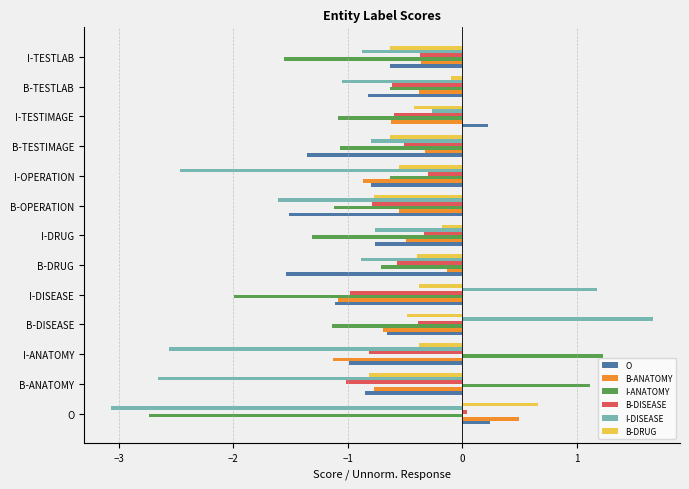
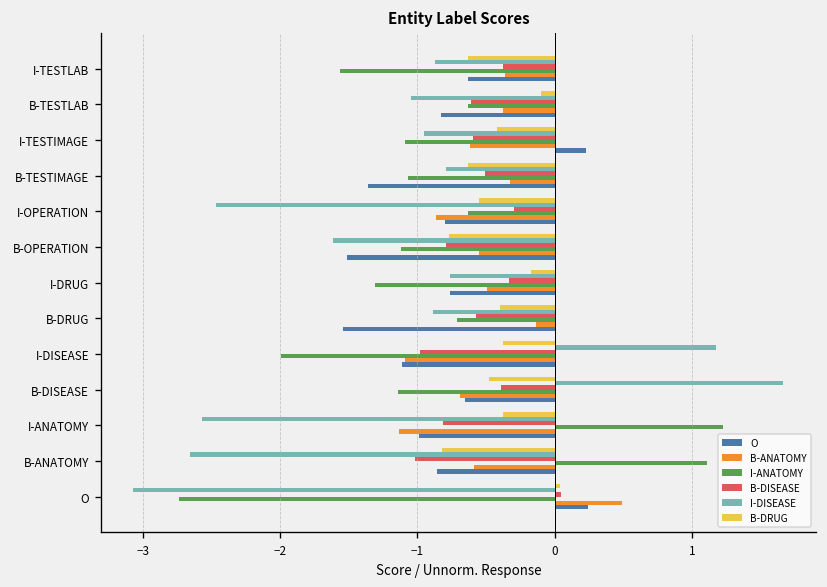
  {
    "O": {
      "I-TESTLAB": -0.63,
      "B-TESTLAB": -0.83,
      "I-TESTIMAGE": 0.23,
      "B-TESTIMAGE": -1.36,
      "I-OPERATION": -0.80,
      "B-OPERATION": -1.52,
      "I-DRUG": -0.76,
      "B-DRUG": -1.54,
      "I-DISEASE": -1.11,
      "B-DISEASE": -0.66,
      "I-ANATOMY": -0.99,
      "B-ANATOMY": -0.85,
      "O": 0.24
    },
    "B-ANATOMY": {
      "I-TESTLAB": -0.36,
      "B-TESTLAB": -0.38,
      "I-TESTIMAGE": -0.62,
      "B-TESTIMAGE": -0.33,
      "I-OPERATION": -0.87,
      "B-OPERATION": -0.55,
      "I-DRUG": -0.49,
      "B-DRUG": -0.13,
      "I-DISEASE": -1.09,
      "B-DISEASE": -0.69,
      "I-ANATOMY": -1.13,
-     "B-ANATOMY": -0.77,
+     "B-ANATOMY": -0.59,
      "O": 0.49
    },
    "I-ANATOMY": {
      "I-TESTLAB": -1.56,
      "B-TESTLAB": -0.63,
      "I-TESTIMAGE": -1.09,
      "B-TESTIMAGE": -1.07,
      "I-OPERATION": -0.63,
      "B-OPERATION": -1.12,
      "I-DRUG": -1.31,
      "B-DRUG": -0.71,
      "I-DISEASE": -1.99,
      "B-DISEASE": -1.14,
      "I-ANATOMY": 1.23,
      "B-ANATOMY": 1.11,
      "O": -2.74
    },
    "B-DISEASE": {
      "I-TESTLAB": -0.37,
      "B-TESTLAB": -0.61,
      "I-TESTIMAGE": -0.59,
      "B-TESTIMAGE": -0.51,
      "I-OPERATION": -0.30,
      "B-OPERATION": -0.79,
      "I-DRUG": -0.33,
      "B-DRUG": -0.57,
      "I-DISEASE": -0.98,
      "B-DISEASE": -0.39,
      "I-ANATOMY": -0.81,
      "B-ANATOMY": -1.01,
      "O": 0.04
    },
    "I-DISEASE": {
      "I-TESTLAB": -0.87,
      "B-TESTLAB": -1.05,
-     "I-TESTIMAGE": -0.26,
+     "I-TESTIMAGE": -0.95,
      "B-TESTIMAGE": -0.79,
      "I-OPERATION": -2.46,
      "B-OPERATION": -1.61,
      "I-DRUG": -0.76,
      "B-DRUG": -0.89,
      "I-DISEASE": 1.18,
      "B-DISEASE": 1.67,
      "I-ANATOMY": -2.57,
      "B-ANATOMY": -2.66,
      "O": -3.07
    },
    "B-DRUG": {
      "I-TESTLAB": -0.63,
      "B-TESTLAB": -0.10,
      "I-TESTIMAGE": -0.42,
      "B-TESTIMAGE": -0.63,
      "I-OPERATION": -0.55,
      "B-OPERATION": -0.77,
      "I-DRUG": -0.17,
      "B-DRUG": -0.40,
      "I-DISEASE": -0.38,
      "B-DISEASE": -0.48,
      "I-ANATOMY": -0.38,
      "B-ANATOMY": -0.82,
-     "O": 0.66
+     "O": 0.04
    }
  }
